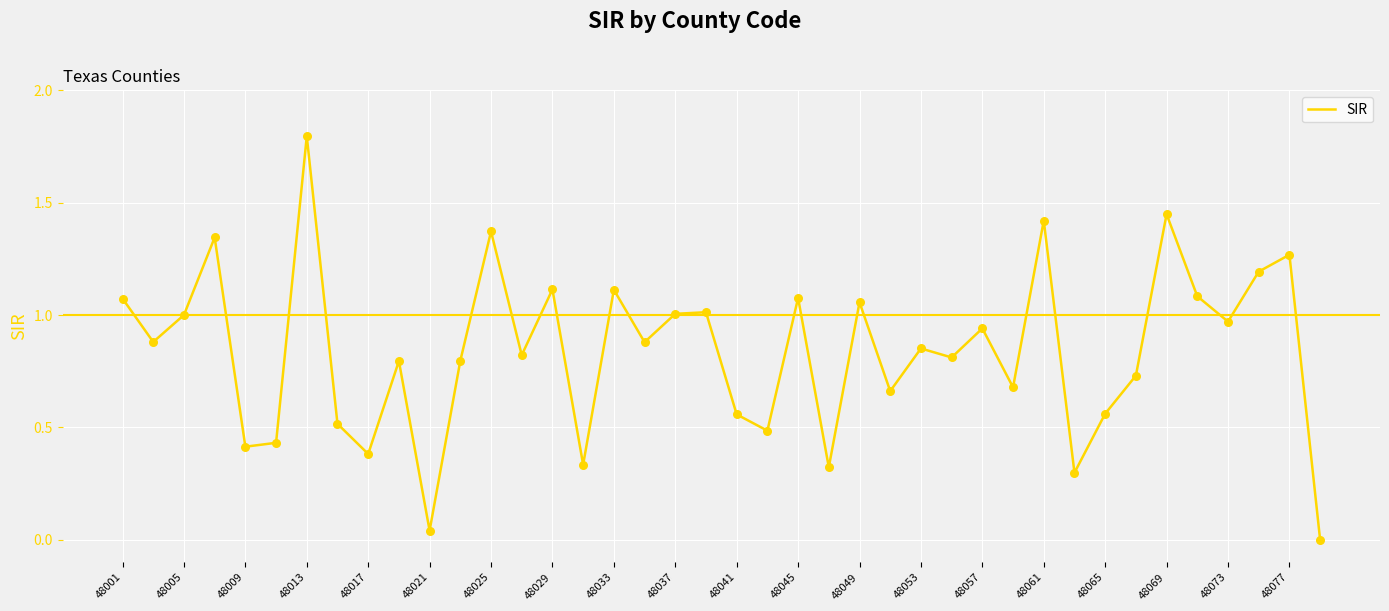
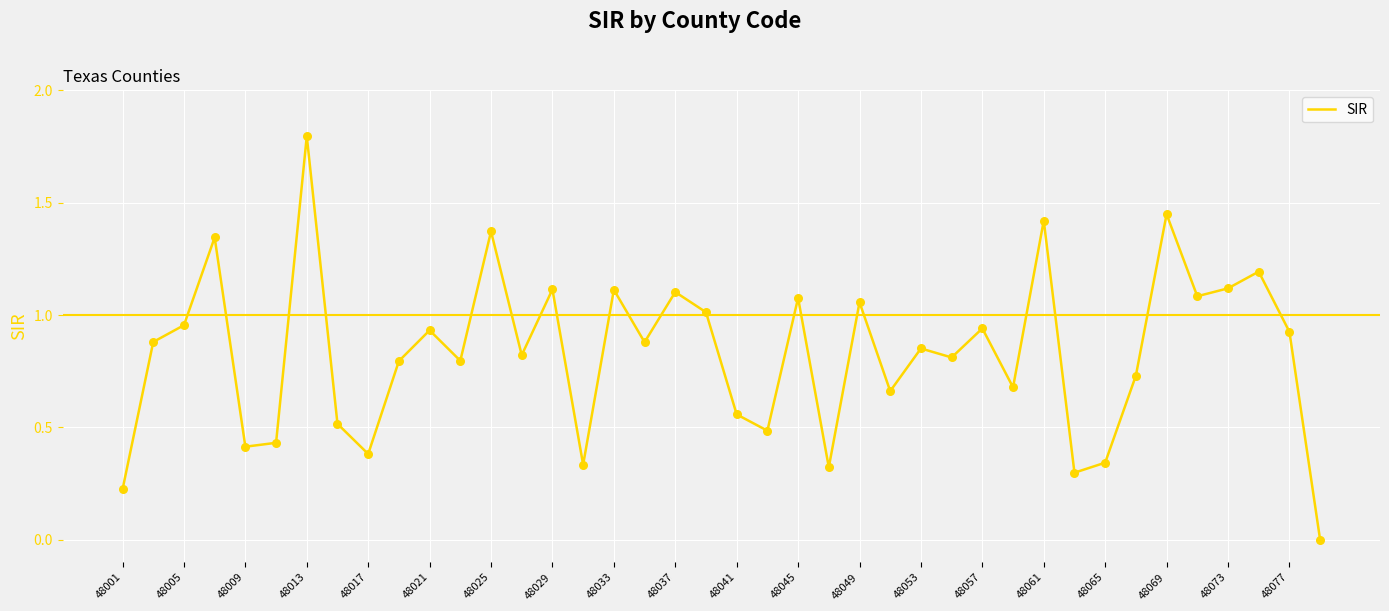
  {
-   "48001": 1.07,
-   "48005": 1.00,
+   "48001": 0.22,
+   "48005": 0.95,
    "48009": 0.41,
    "48013": 1.80,
    "48017": 0.38,
-   "48021": 0.04,
+   "48021": 0.93,
    "48025": 1.37,
    "48029": 1.11,
    "48033": 1.11,
-   "48037": 1.01,
+   "48037": 1.10,
    "48041": 0.56,
    "48045": 1.08,
    "48049": 1.06,
    "48053": 0.85,
    "48057": 0.94,
    "48061": 1.42,
-   "48065": 0.56,
+   "48065": 0.34,
    "48069": 1.45,
-   "48073": 0.97,
-   "48077": 1.27
+   "48073": 1.12,
+   "48077": 0.93
  }
